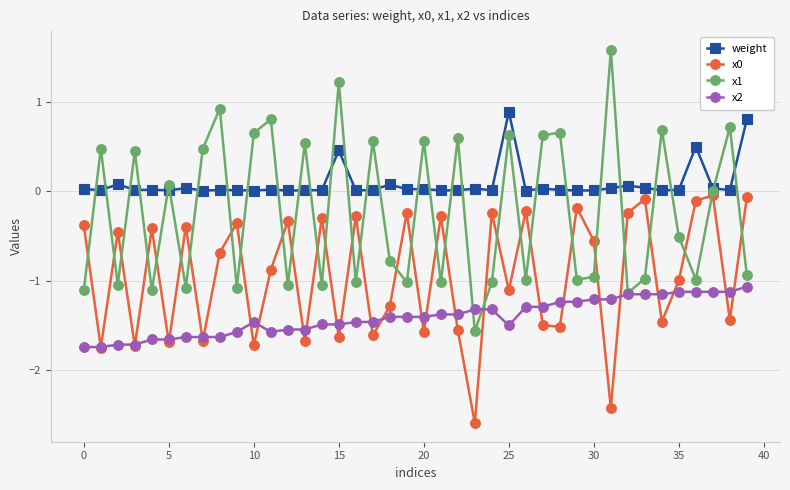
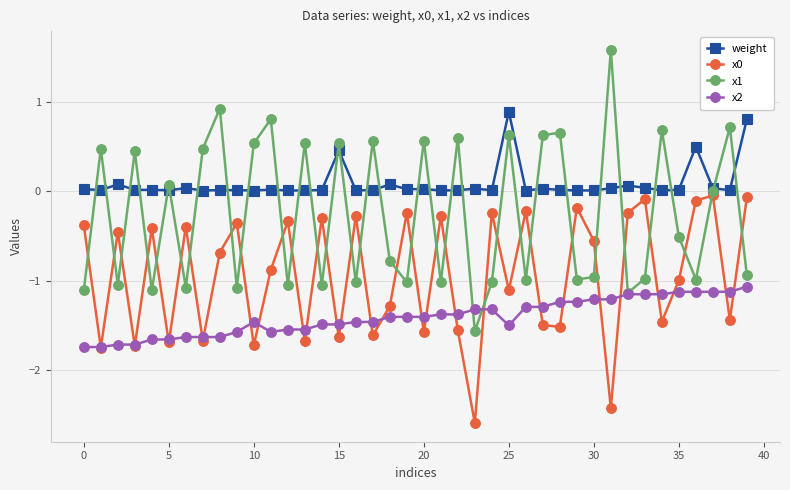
  {
    "weight": {
      "0": 0.0,
      "5": 0.0,
      "10": 0.0,
      "15": 0.5,
      "20": 0.0,
      "25": 0.9,
      "30": 0.0,
      "35": 0.0
    },
    "x0": {
      "0": -0.4,
      "5": -1.7,
      "10": -1.7,
      "15": -1.6,
      "20": -1.6,
      "25": -1.1,
      "30": -0.6,
      "35": -1.0
    },
    "x1": {
      "0": -1.1,
      "5": 0.1,
-     "10": 0.7,
-     "15": 1.2,
+     "10": 0.5,
+     "15": 0.5,
      "20": 0.6,
      "25": 0.6,
      "30": -1.0,
      "35": -0.5
    },
    "x2": {
      "0": -1.7,
      "5": -1.7,
      "10": -1.5,
      "15": -1.5,
      "20": -1.4,
      "25": -1.5,
      "30": -1.2,
      "35": -1.1
    }
  }
